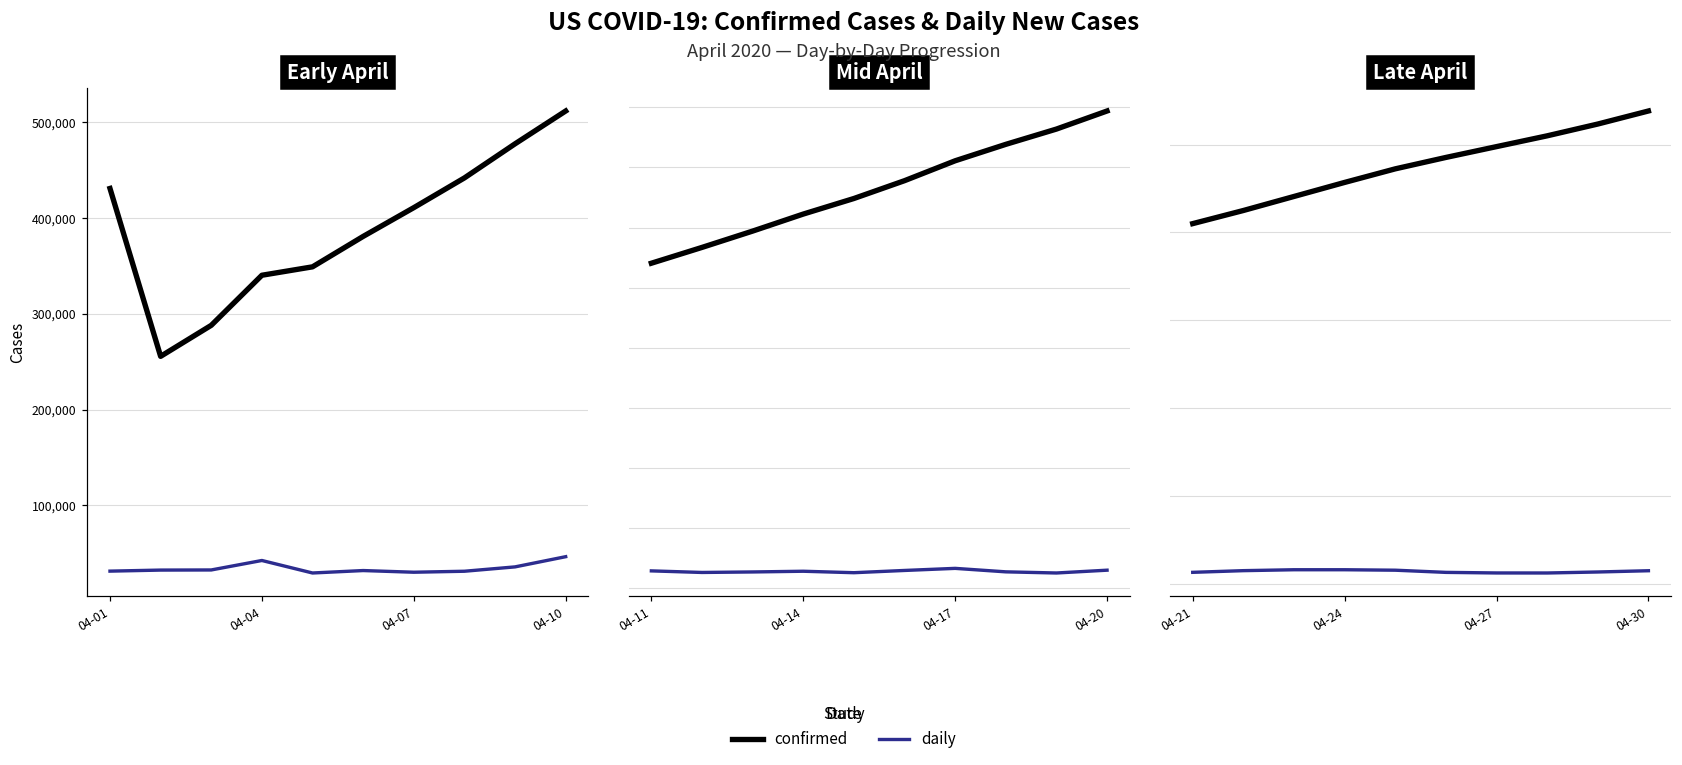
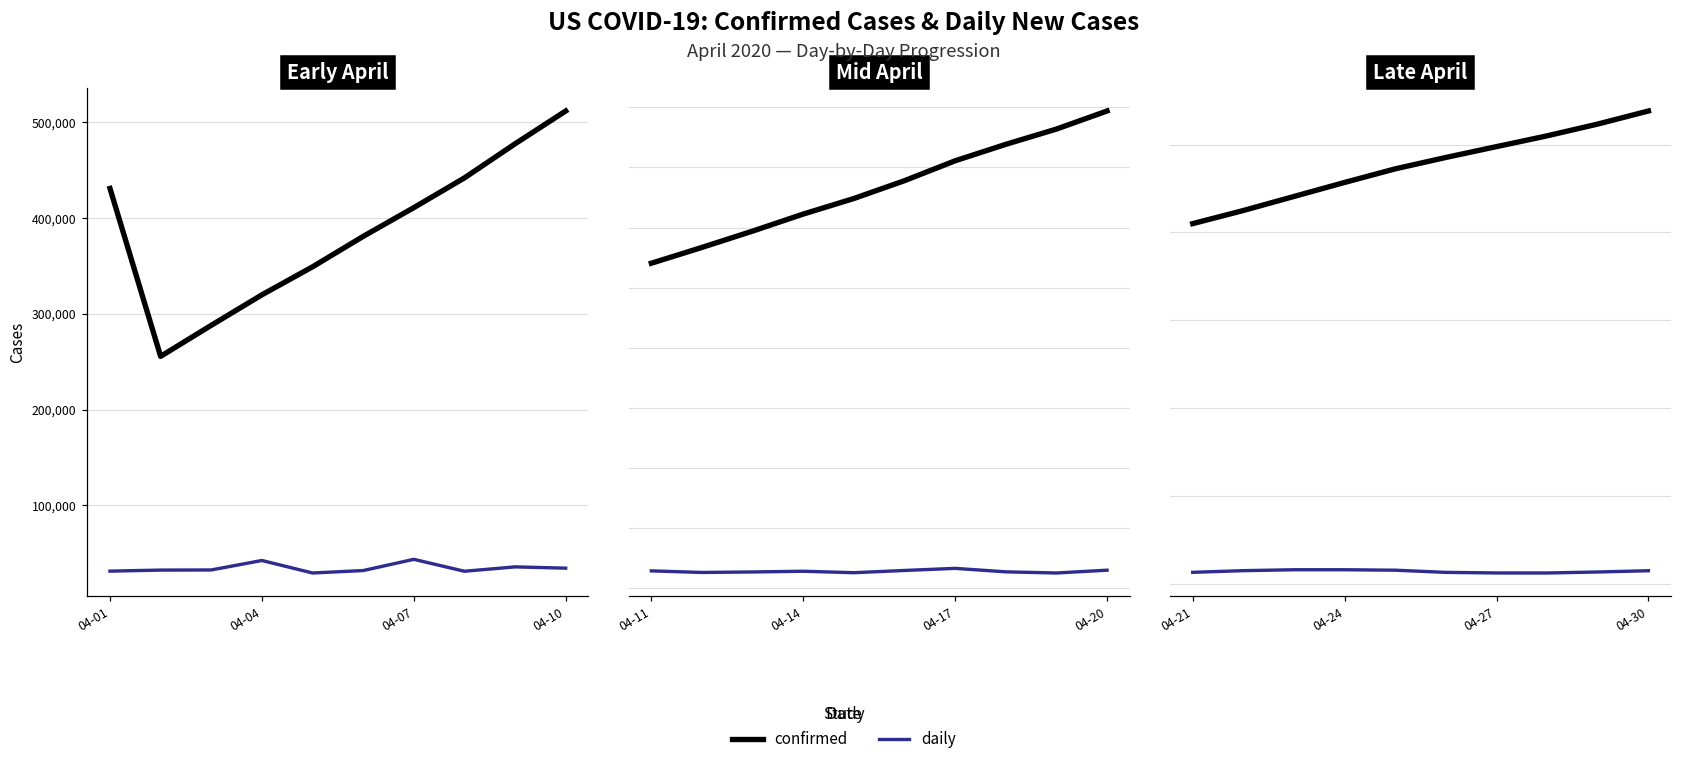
  {
    "Early April": {
      "confirmed": {
        "04-01": "430,000",
-       "04-04": "340,000",
+       "04-04": "320,000",
        "04-07": "410,000",
        "04-10": "510,000"
      },
      "daily": {
        "04-01": "30,000",
        "04-04": "40,000",
-       "04-07": "30,000",
-       "04-10": "50,000"
+       "04-07": "40,000",
+       "04-10": "30,000"
      }
    }
  }
